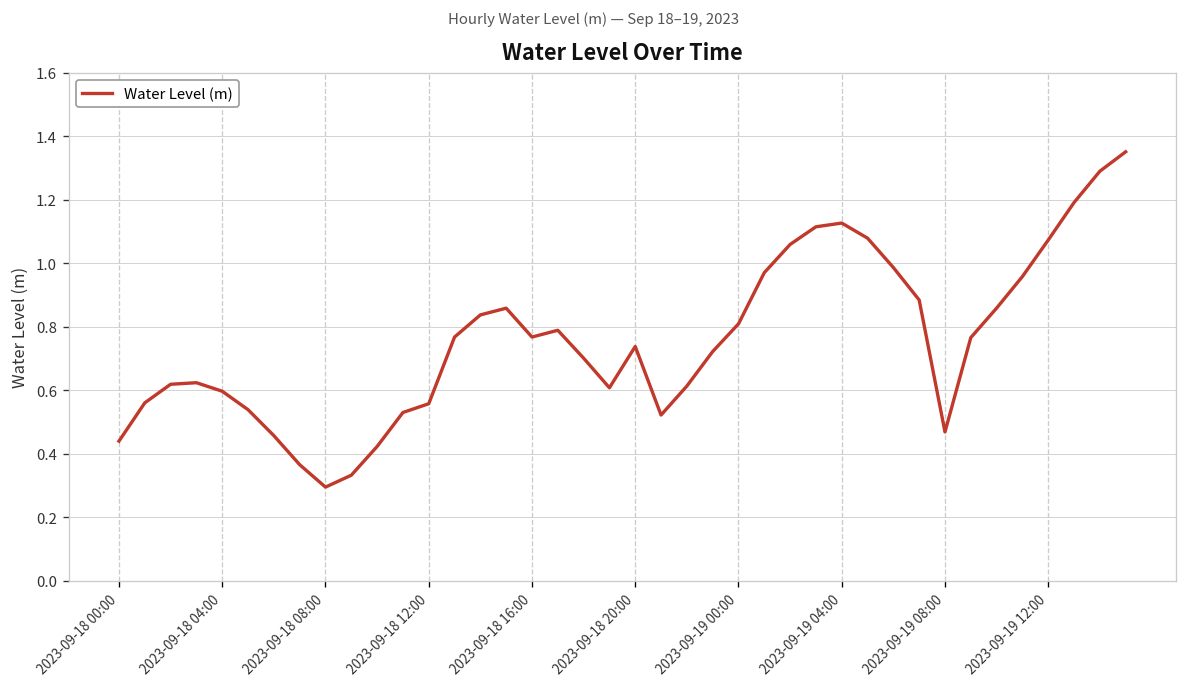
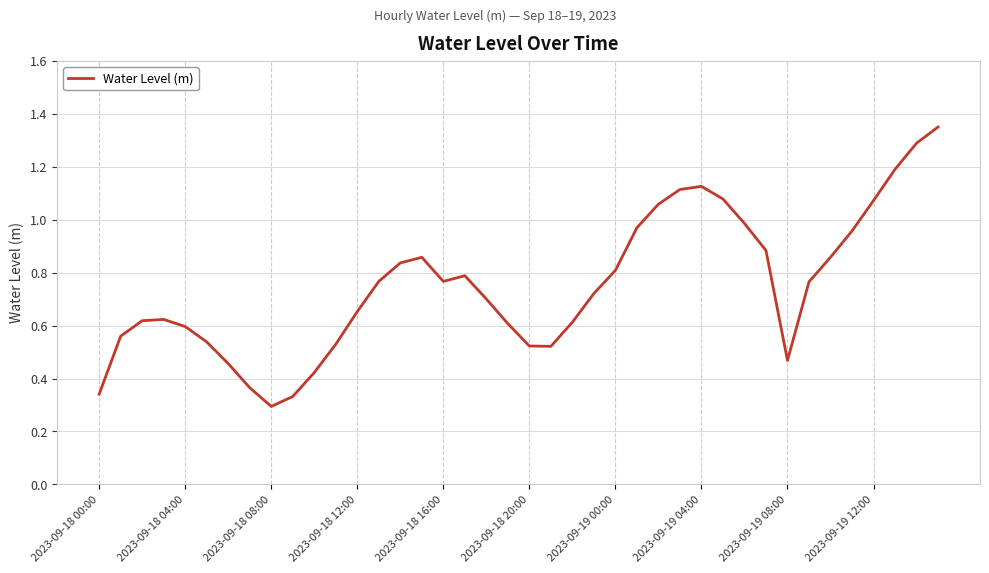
  {
-   "2023-09-18 00:00": 0.44,
+   "2023-09-18 00:00": 0.34,
    "2023-09-18 04:00": 0.60,
    "2023-09-18 08:00": 0.29,
-   "2023-09-18 12:00": 0.56,
+   "2023-09-18 12:00": 0.65,
    "2023-09-18 16:00": 0.77,
-   "2023-09-18 20:00": 0.74,
+   "2023-09-18 20:00": 0.52,
    "2023-09-19 00:00": 0.81,
    "2023-09-19 04:00": 1.13,
    "2023-09-19 08:00": 0.47,
    "2023-09-19 12:00": 1.07
  }
